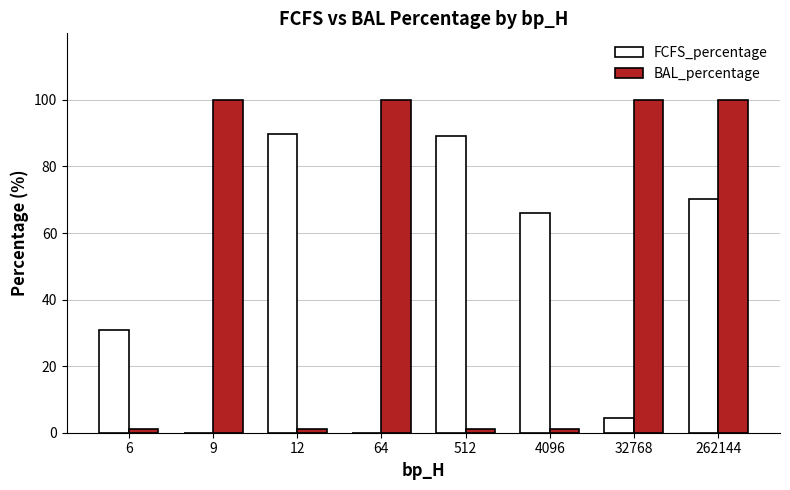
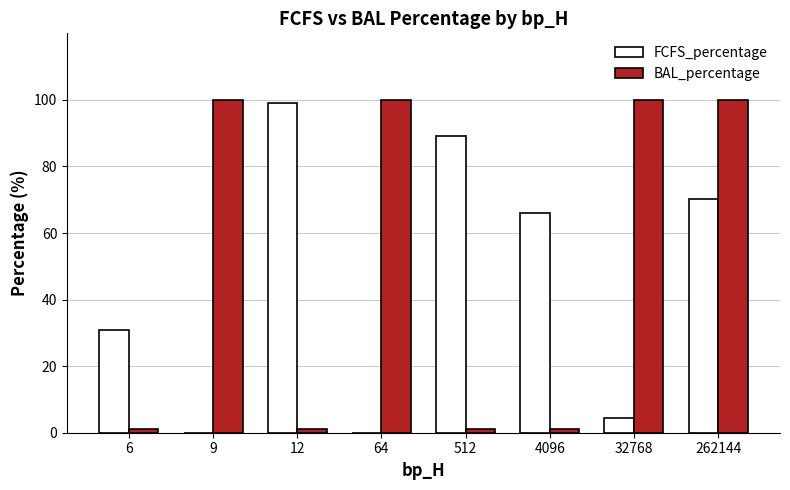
  {
    "FCFS_percentage": {
      "6": 31,
      "9": 0,
-     "12": 90,
+     "12": 99,
      "64": 0,
      "512": 89,
      "4096": 66,
      "32768": 4,
      "262144": 70
    },
    "BAL_percentage": {
      "6": 1,
      "9": 100,
      "12": 1,
      "64": 100,
      "512": 1,
      "4096": 1,
      "32768": 100,
      "262144": 100
    }
  }
